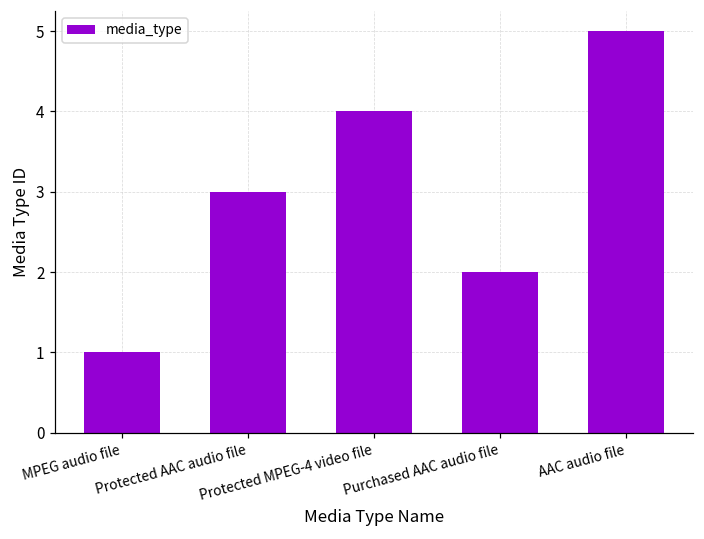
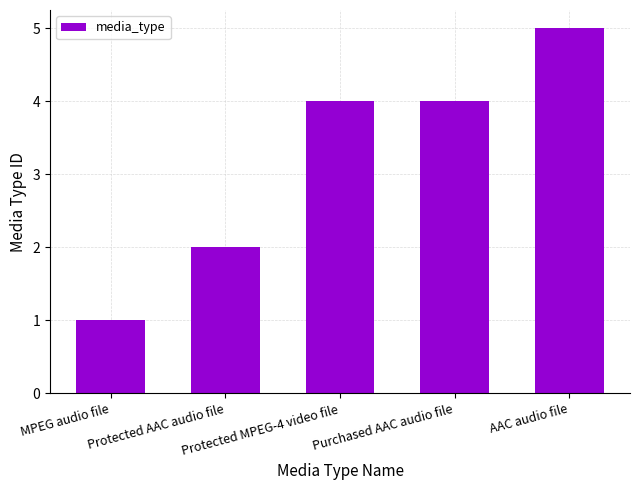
  {
    "MPEG audio file": 1,
-   "Protected AAC audio file": 3,
+   "Protected AAC audio file": 2,
    "Protected MPEG-4 video file": 4,
-   "Purchased AAC audio file": 2,
+   "Purchased AAC audio file": 4,
    "AAC audio file": 5
  }
